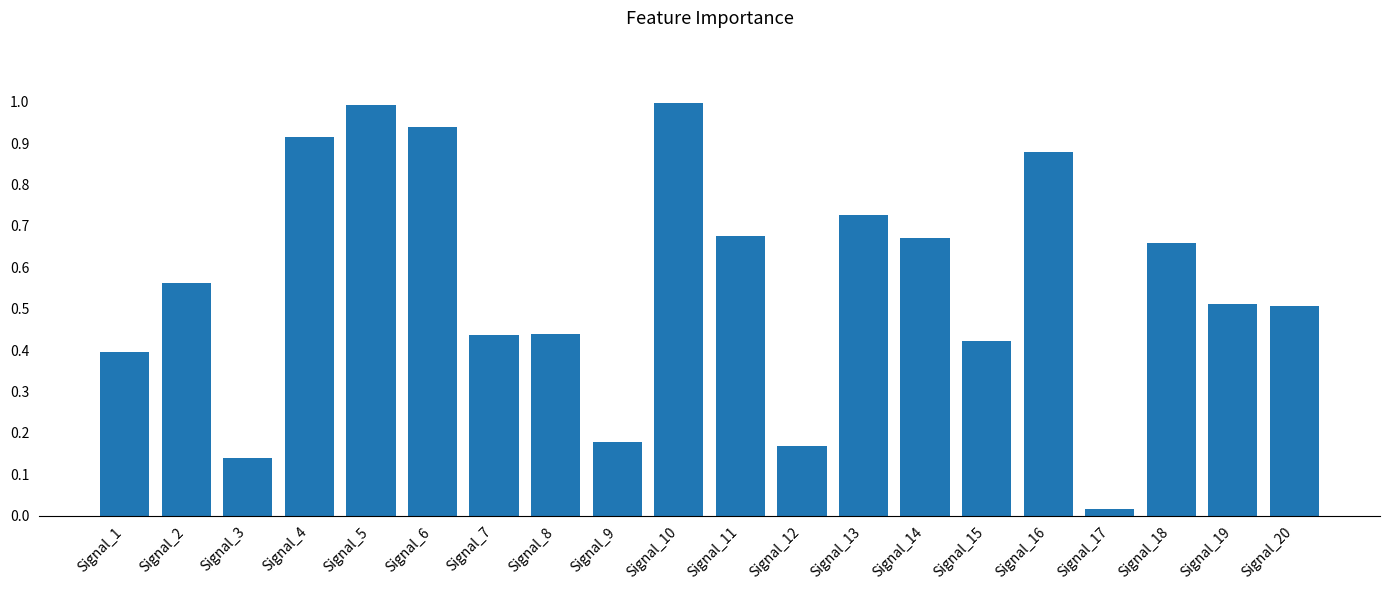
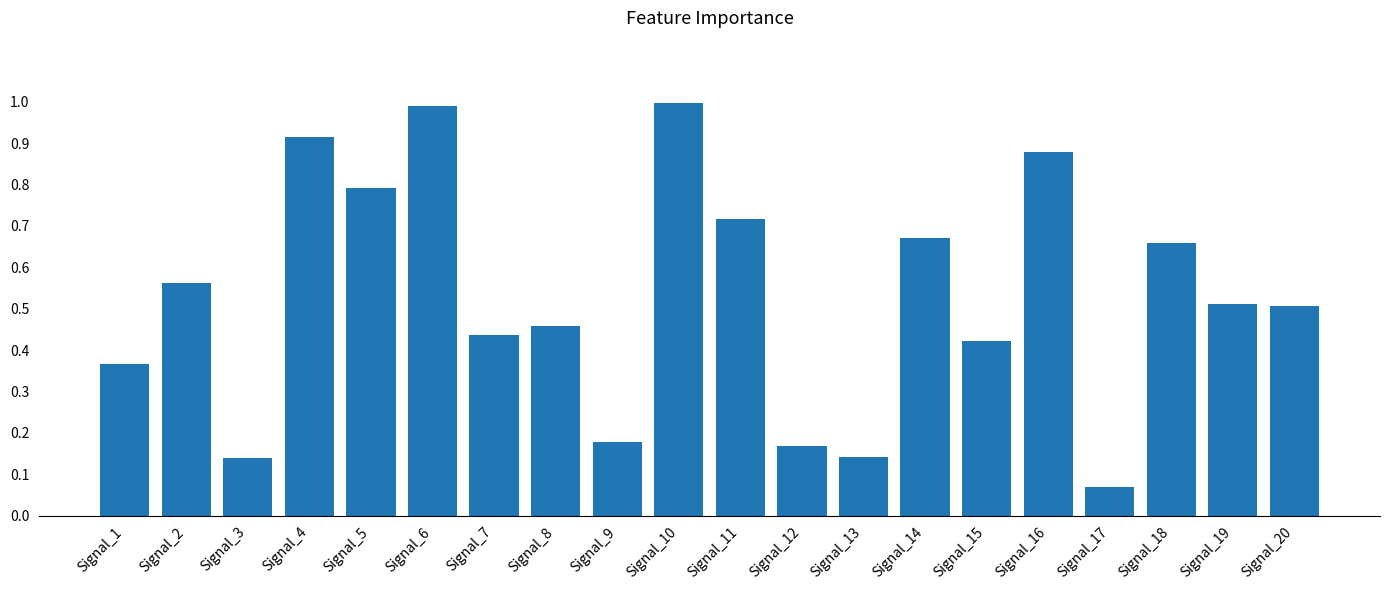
  {
-   "Signal_1": 0.40,
+   "Signal_1": 0.37,
    "Signal_2": 0.56,
    "Signal_3": 0.14,
    "Signal_4": 0.91,
-   "Signal_5": 0.99,
-   "Signal_6": 0.94,
+   "Signal_5": 0.79,
+   "Signal_6": 0.99,
    "Signal_7": 0.44,
-   "Signal_8": 0.44,
+   "Signal_8": 0.46,
    "Signal_9": 0.18,
    "Signal_10": 1.00,
-   "Signal_11": 0.68,
+   "Signal_11": 0.72,
    "Signal_12": 0.17,
-   "Signal_13": 0.73,
+   "Signal_13": 0.14,
    "Signal_14": 0.67,
    "Signal_15": 0.42,
    "Signal_16": 0.88,
-   "Signal_17": 0.02,
+   "Signal_17": 0.07,
    "Signal_18": 0.66,
    "Signal_19": 0.51,
    "Signal_20": 0.51
  }
